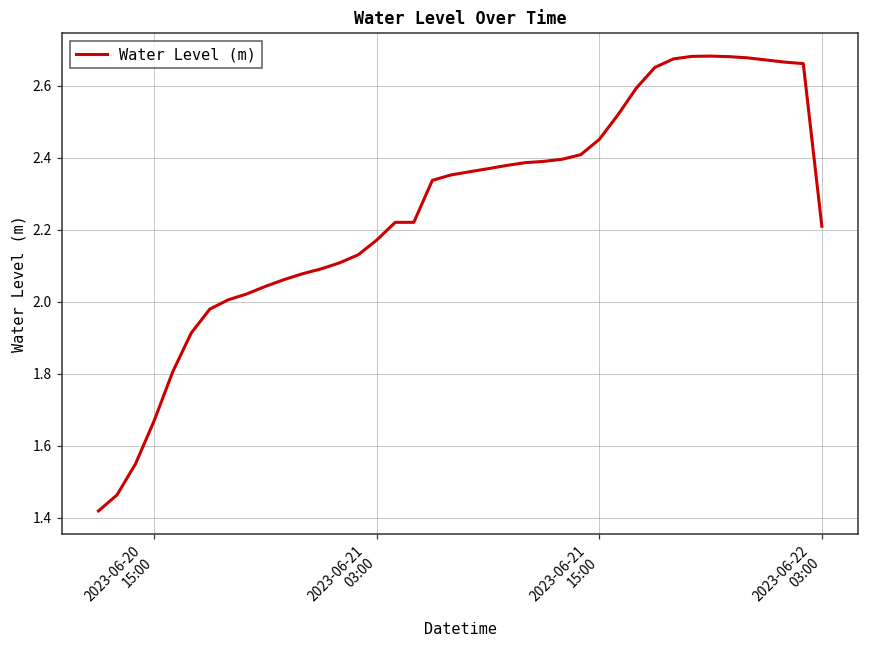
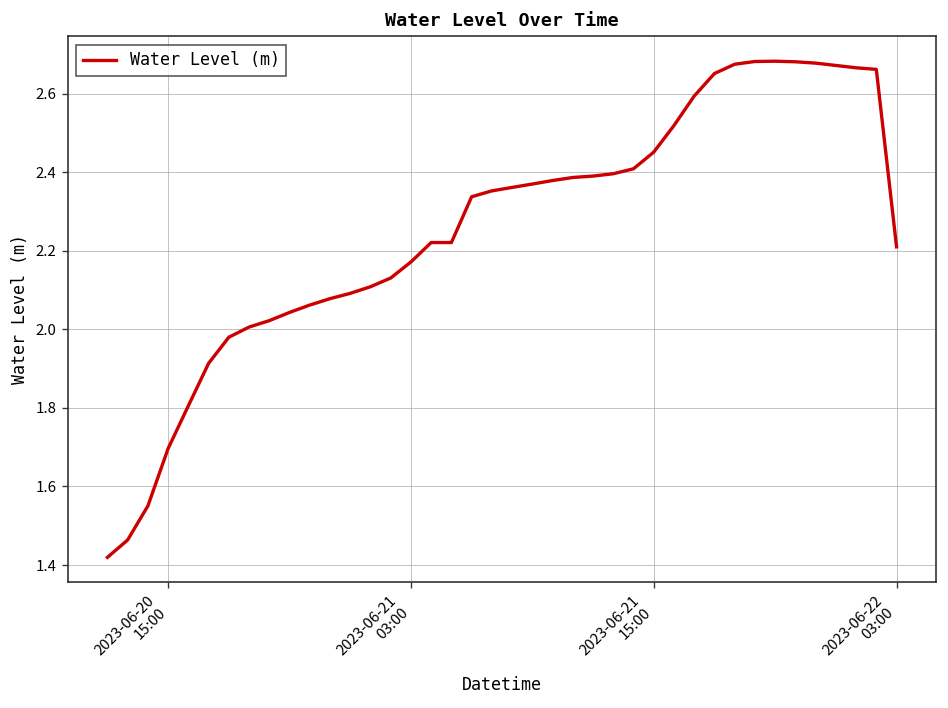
  {
-   "2023-06-20 15:00": 1.67,
+   "2023-06-20 15:00": 1.70,
    "2023-06-21 03:00": 2.17,
    "2023-06-21 15:00": 2.45,
    "2023-06-22 03:00": 2.21
  }
